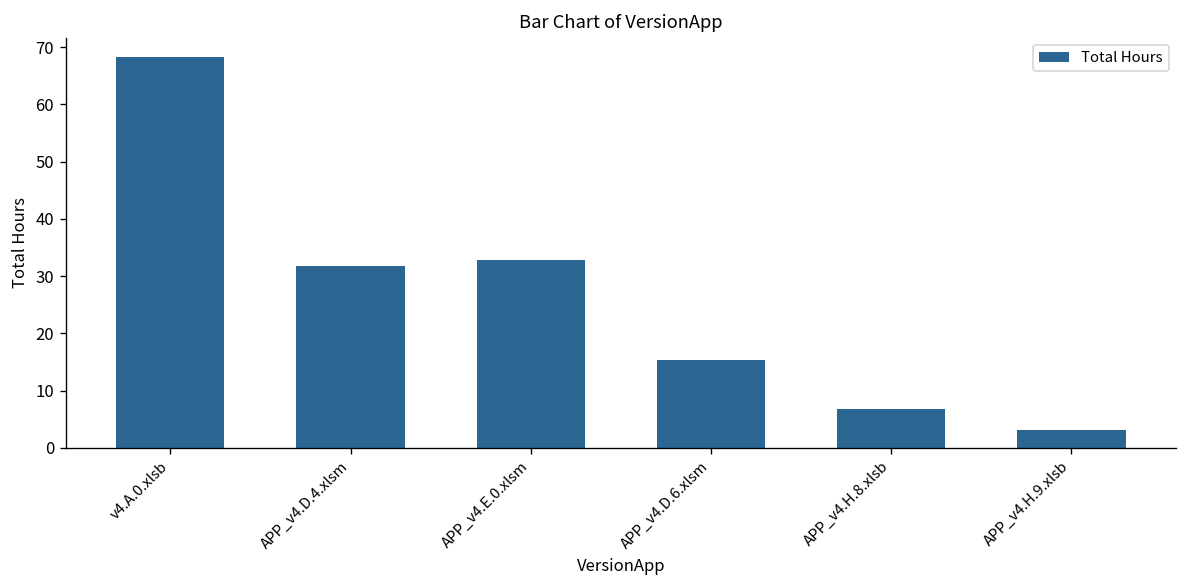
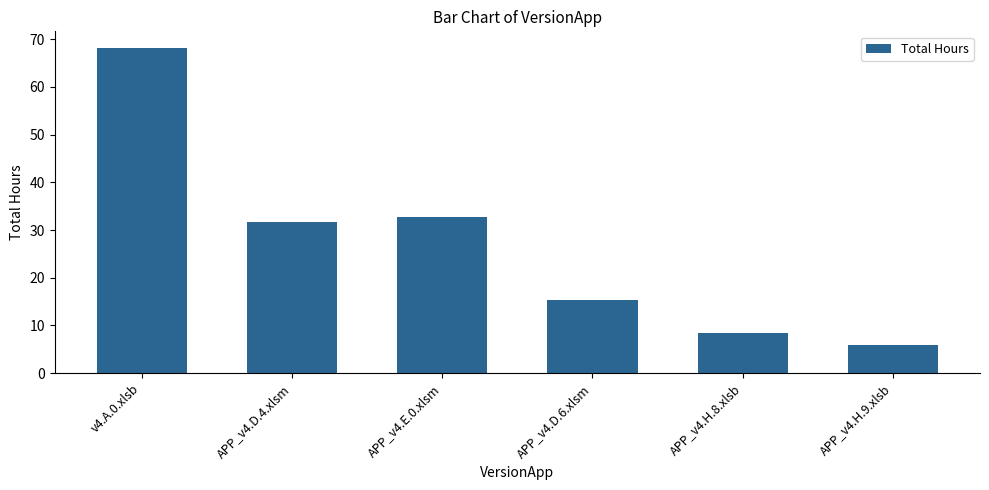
  {
    "v4.A.0.xlsb": 68,
    "APP_v4.D.4.xlsm": 32,
    "APP_v4.E.0.xlsm": 33,
    "APP_v4.D.6.xlsm": 15,
-   "APP_v4.H.8.xlsb": 7,
-   "APP_v4.H.9.xlsb": 3
+   "APP_v4.H.8.xlsb": 9,
+   "APP_v4.H.9.xlsb": 6
  }
